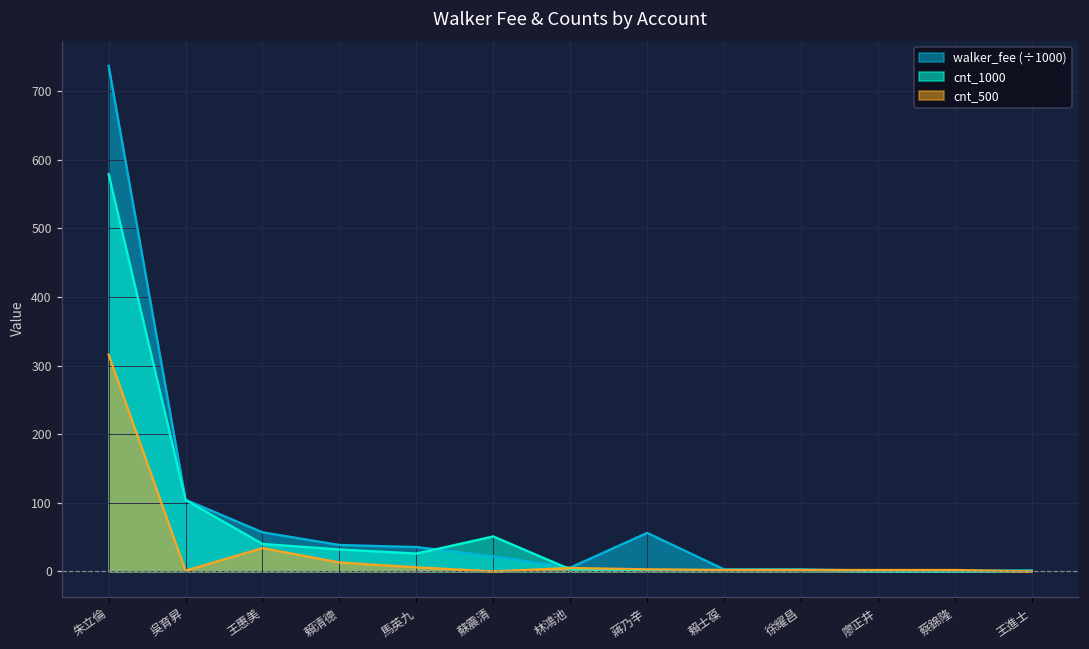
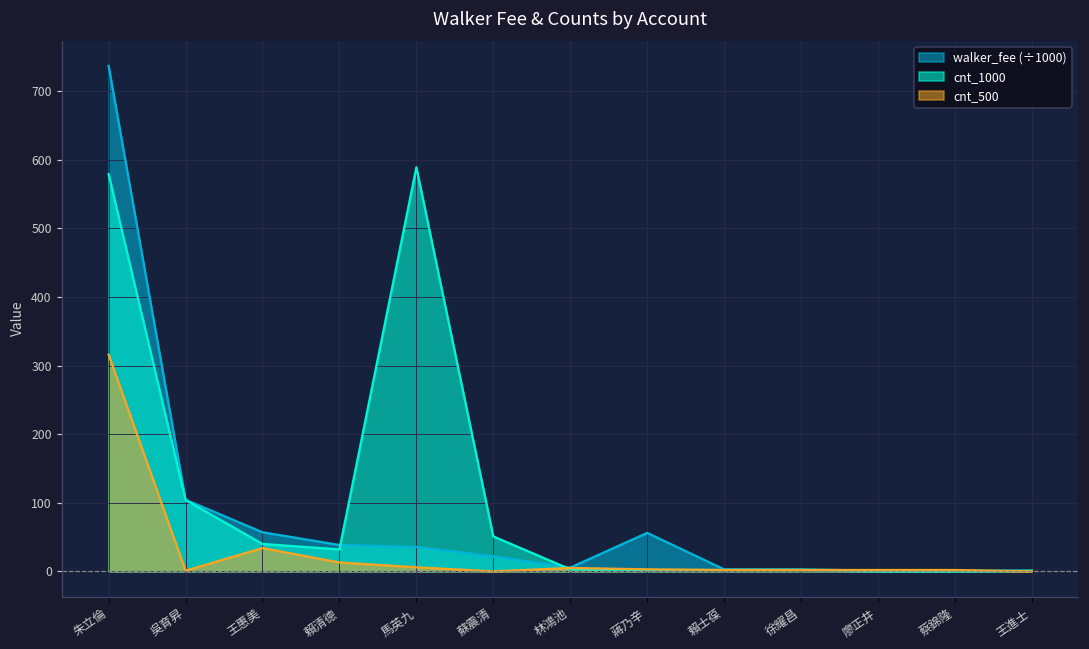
  {
    "walker_fee (÷1000)": {
      "朱立倫": 740,
      "王惠美": 60,
      "賴清德": 40,
      "馬英九": 40,
      "蘇震清": 20,
      "蔣乃辛": 60
    },
    "cnt_1000": {
      "朱立倫": 580,
      "王惠美": 40,
      "賴清德": 30,
-     "馬英九": 30,
+     "馬英九": 590,
      "蘇震清": 50
    },
    "cnt_500": {
      "朱立倫": 320,
      "吳育昇": 0,
      "王惠美": 30,
      "賴清德": 10,
      "馬英九": 10,
      "蘇震清": 0
    }
  }
